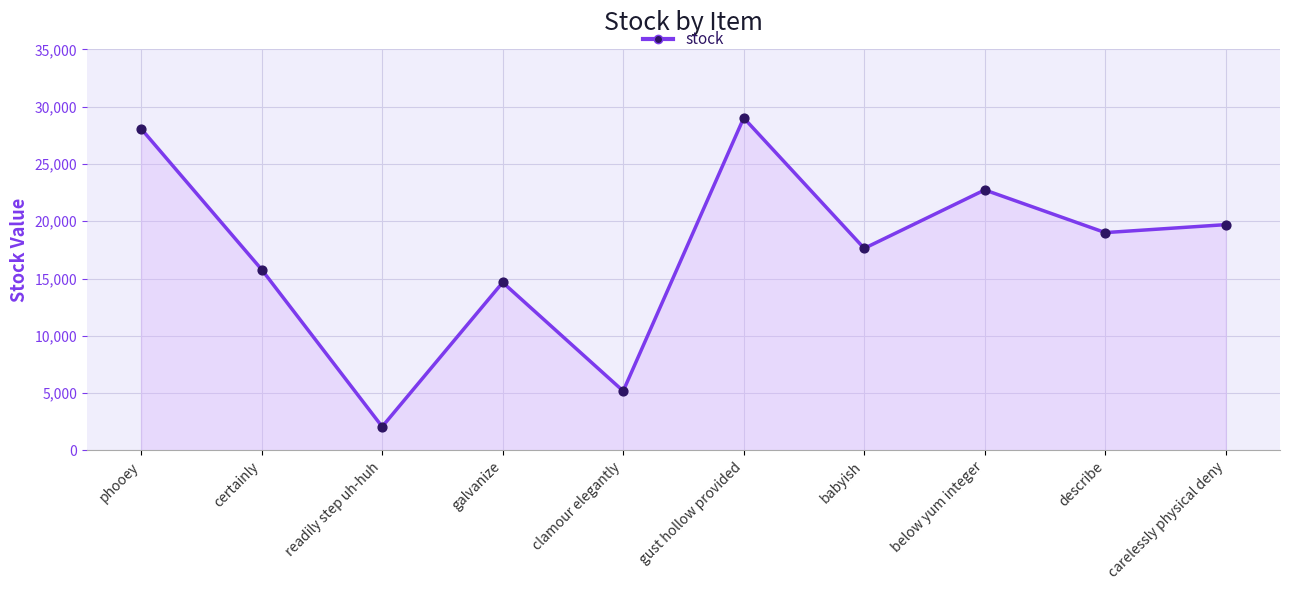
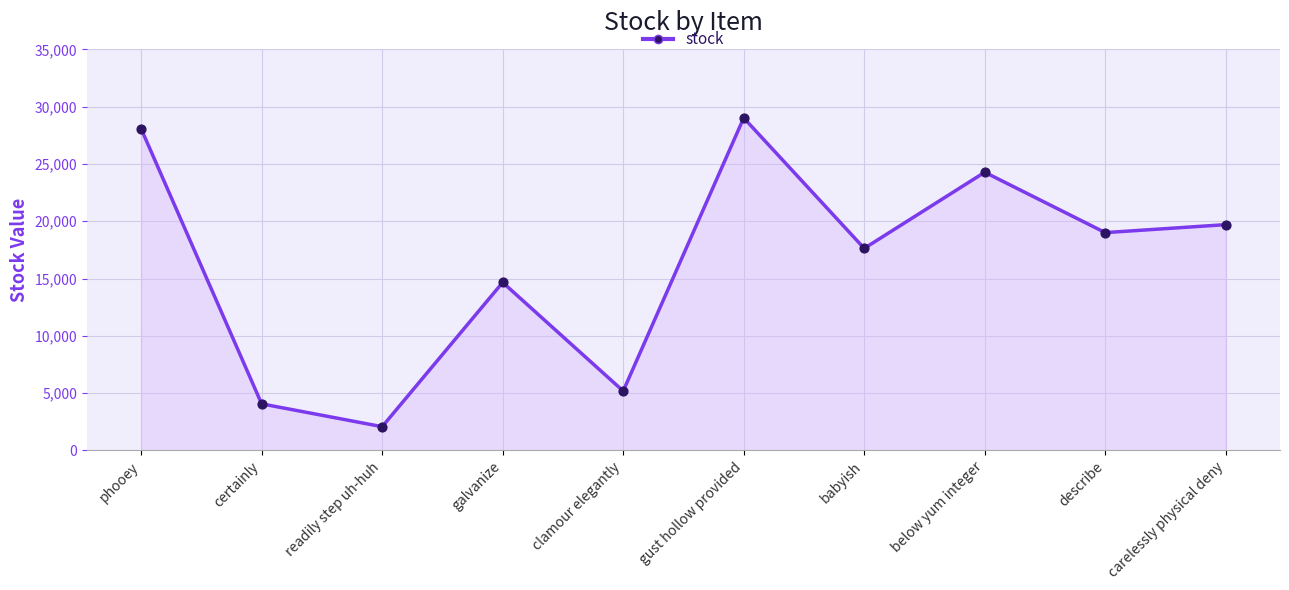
  {
    "phooey": "28,100",
-   "certainly": "15,800",
+   "certainly": "4,100",
    "readily step uh-huh": "2,100",
    "galvanize": "14,700",
    "clamour elegantly": "5,200",
    "gust hollow provided": "29,000",
    "babyish": "17,600",
-   "below yum integer": "22,700",
+   "below yum integer": "24,300",
    "describe": "19,000",
    "carelessly physical deny": "19,700"
  }
